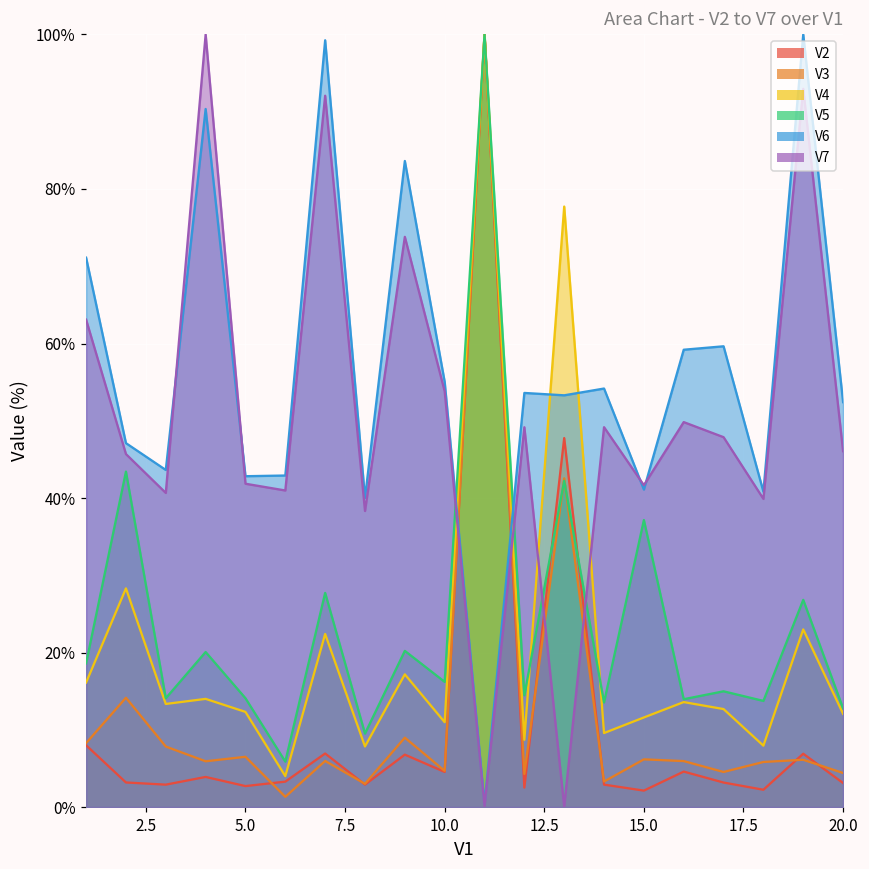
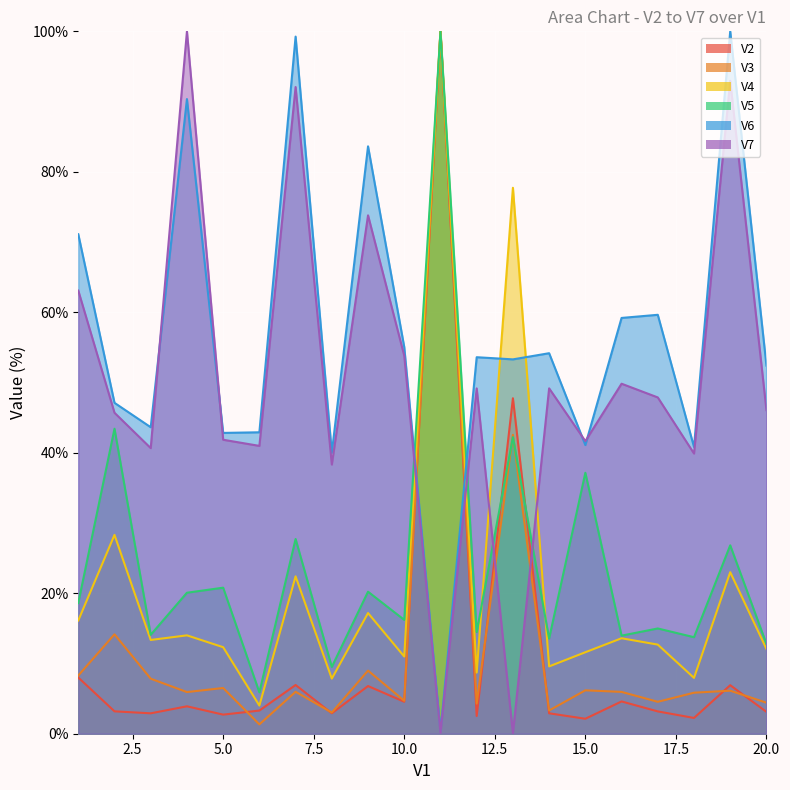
  {
    "V5": {
-     "5.0": "14%",
+     "5.0": "21%",
      "10.0": "16%",
      "15.0": "37%",
      "20.0": "13%"
    },
    "V6": {
      "5.0": "43%",
      "10.0": "55%",
      "15.0": "41%",
      "20.0": "52%"
    },
    "V7": {
      "5.0": "42%",
      "10.0": "54%",
      "15.0": "42%",
      "20.0": "46%"
    }
  }
